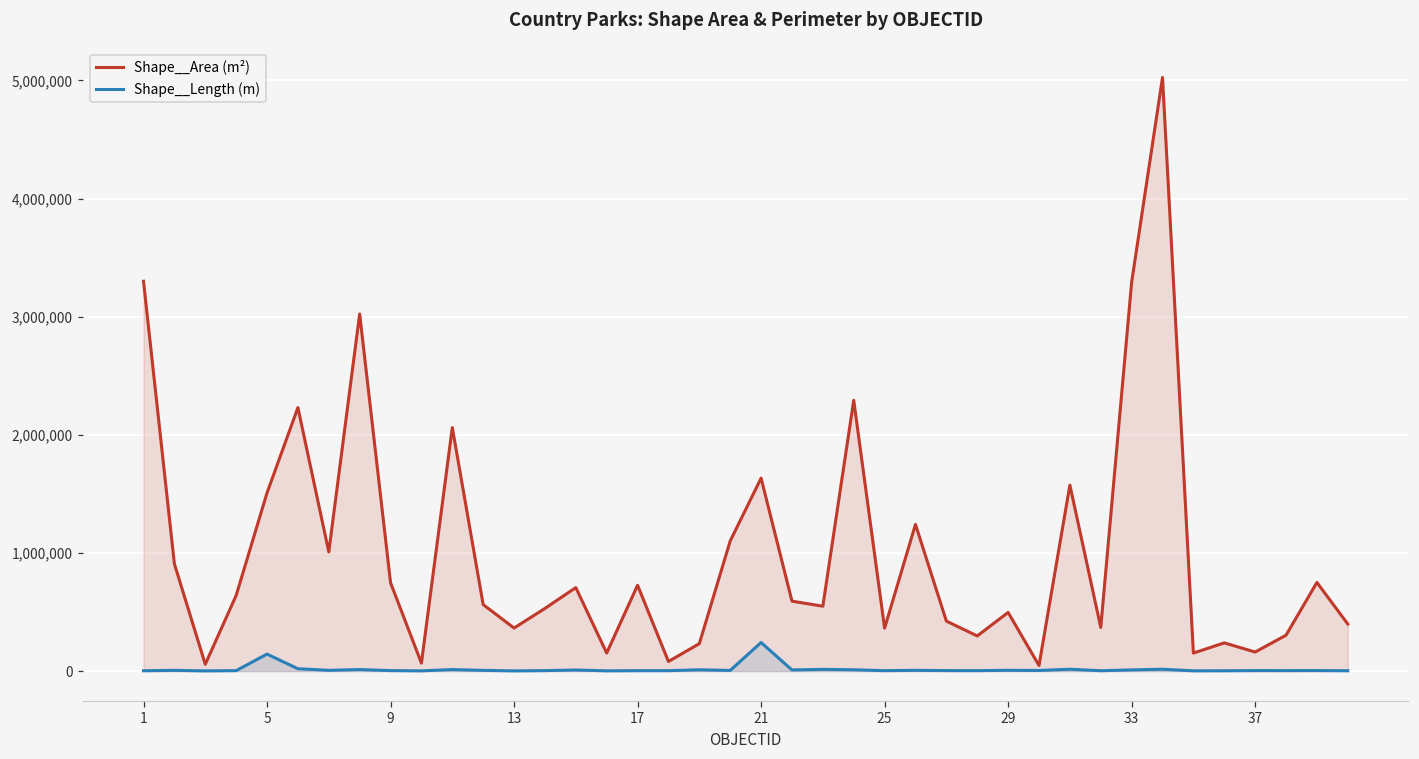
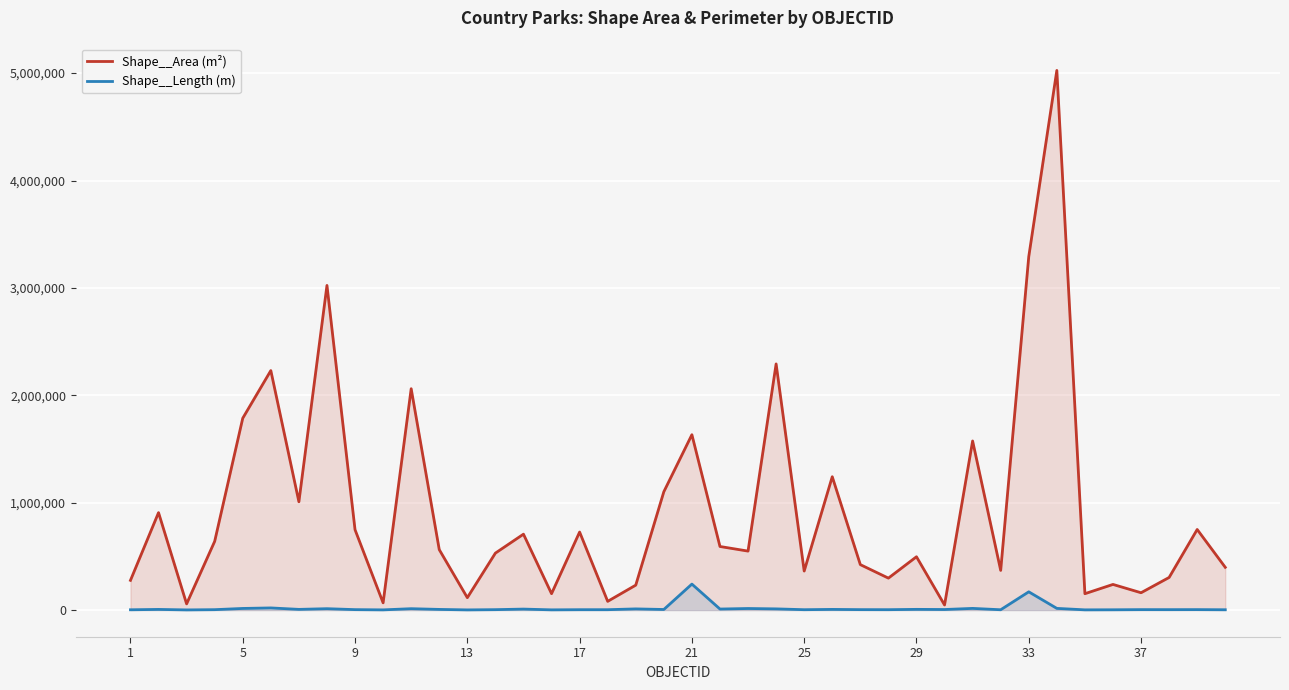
  {
    "Shape__Area (m²)": {
-     "1": "3,300,000",
-     "5": "1,510,000",
+     "1": "280,000",
+     "5": "1,790,000",
      "9": "750,000",
-     "13": "360,000",
+     "13": "120,000",
      "17": "730,000",
      "21": "1,630,000",
      "25": "360,000",
      "29": "500,000",
      "33": "3,290,000",
      "37": "160,000"
    },
    "Shape__Length (m)": {
      "1": "0",
-     "5": "140,000",
+     "5": "10,000",
      "9": "0",
      "13": "0",
      "17": "0",
      "21": "240,000",
      "25": "0",
      "29": "10,000",
-     "33": "10,000",
+     "33": "170,000",
      "37": "0"
    }
  }
